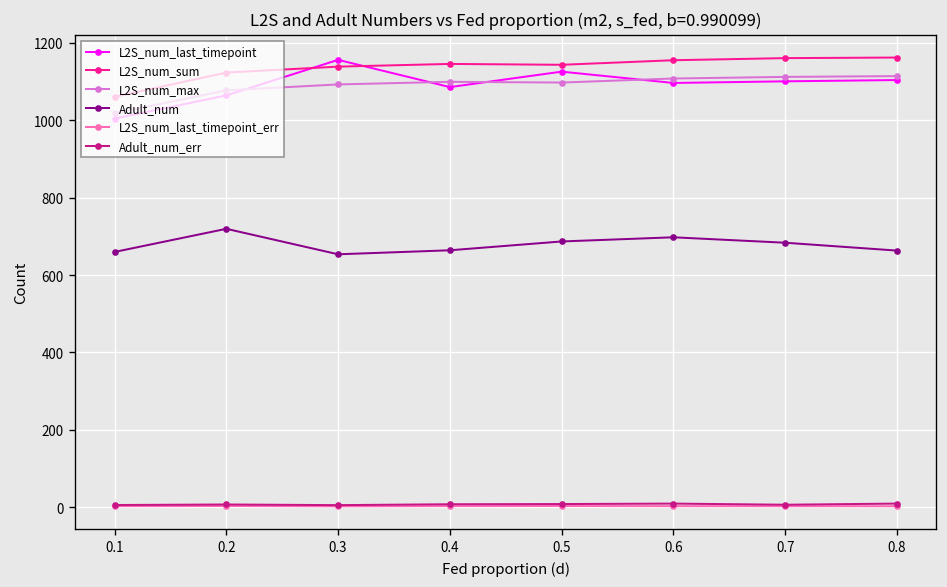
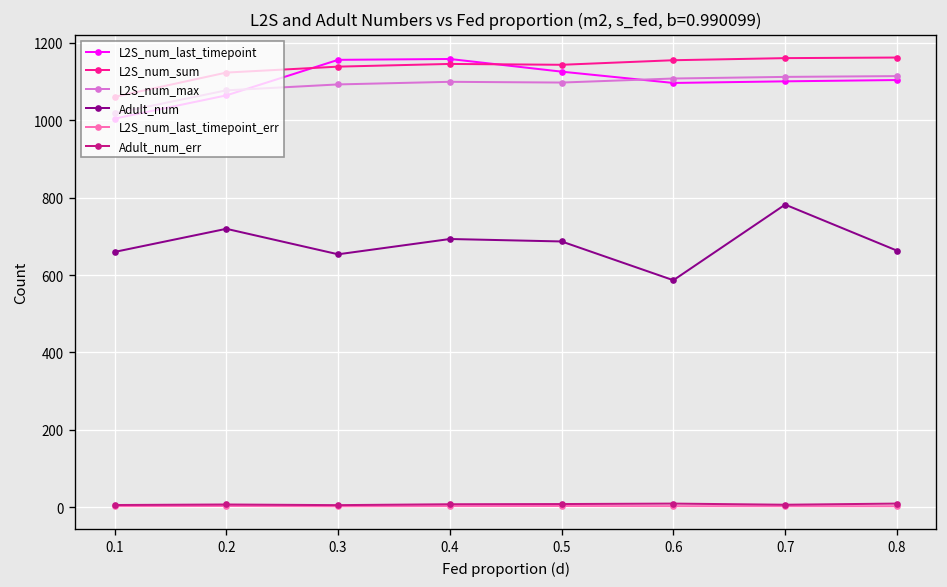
  {
    "L2S_num_last_timepoint": {
      "0.3": 1160,
-     "0.4": 1090,
+     "0.4": 1160,
      "0.5": 1130,
      "0.6": 1100,
      "0.7": 1100,
      "0.8": 1100
    },
    "Adult_num": {
      "0.1": 660,
      "0.2": 720,
      "0.3": 650,
-     "0.4": 660,
+     "0.4": 690,
      "0.5": 690,
-     "0.6": 700,
-     "0.7": 680,
+     "0.6": 590,
+     "0.7": 780,
      "0.8": 660
    }
  }
